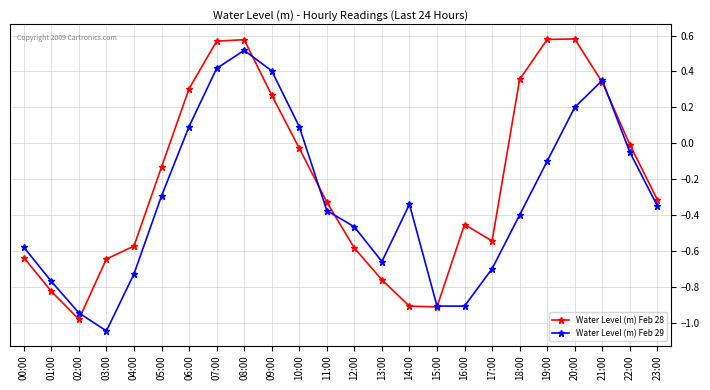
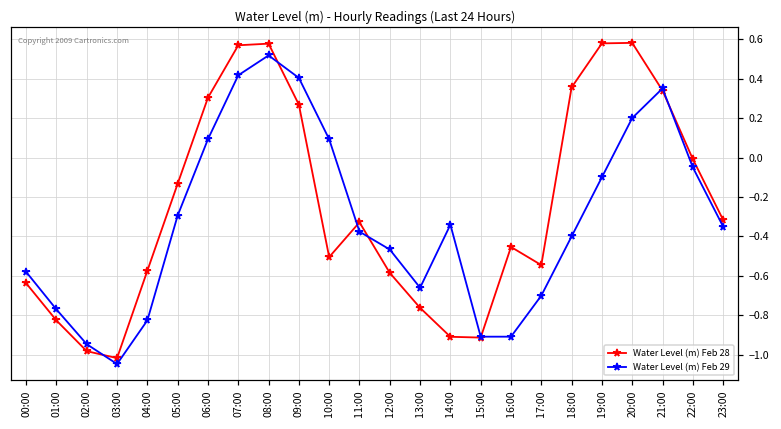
  {
    "Water Level (m) Feb 28": {
      "00:00": -0.64,
      "01:00": -0.83,
      "02:00": -0.98,
-     "03:00": -0.65,
+     "03:00": -1.02,
      "04:00": -0.57,
      "05:00": -0.13,
      "06:00": 0.30,
      "07:00": 0.57,
      "08:00": 0.58,
      "09:00": 0.27,
-     "10:00": -0.03,
+     "10:00": -0.50,
      "11:00": -0.33,
      "12:00": -0.58,
      "13:00": -0.76,
      "14:00": -0.91,
      "16:00": -0.45,
      "17:00": -0.55,
      "18:00": 0.36,
      "19:00": 0.58,
      "20:00": 0.58,
      "22:00": -0.01,
      "23:00": -0.32
    },
    "Water Level (m) Feb 29": {
      "00:00": -0.58,
      "01:00": -0.77,
      "02:00": -0.95,
      "03:00": -1.05,
-     "04:00": -0.73,
+     "04:00": -0.83,
      "05:00": -0.29,
      "06:00": 0.09,
      "07:00": 0.42,
      "08:00": 0.52,
      "09:00": 0.40,
      "10:00": 0.09,
      "11:00": -0.38,
      "12:00": -0.47,
      "13:00": -0.66,
      "14:00": -0.34,
      "16:00": -0.91,
      "17:00": -0.70,
      "18:00": -0.40,
      "19:00": -0.10,
      "20:00": 0.20,
      "22:00": -0.05,
      "23:00": -0.35
    }
  }
